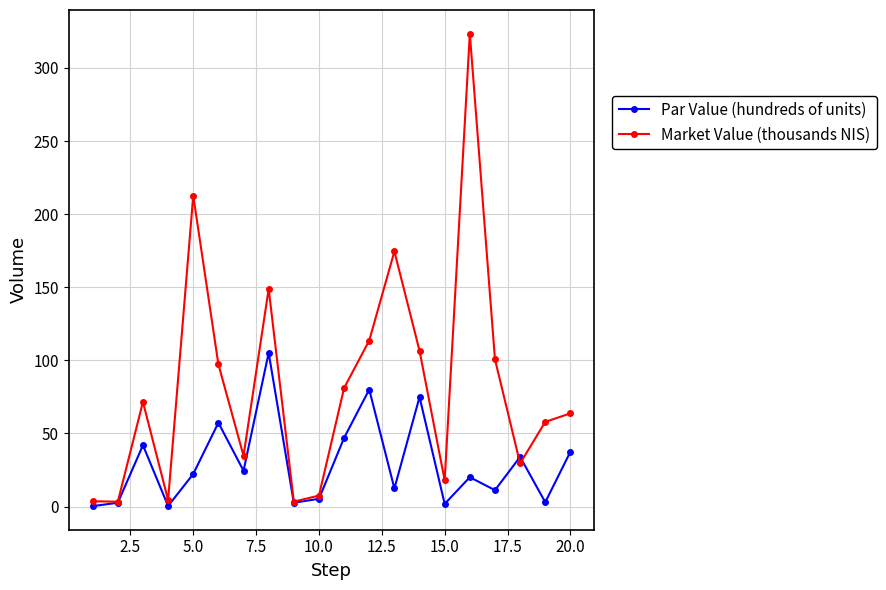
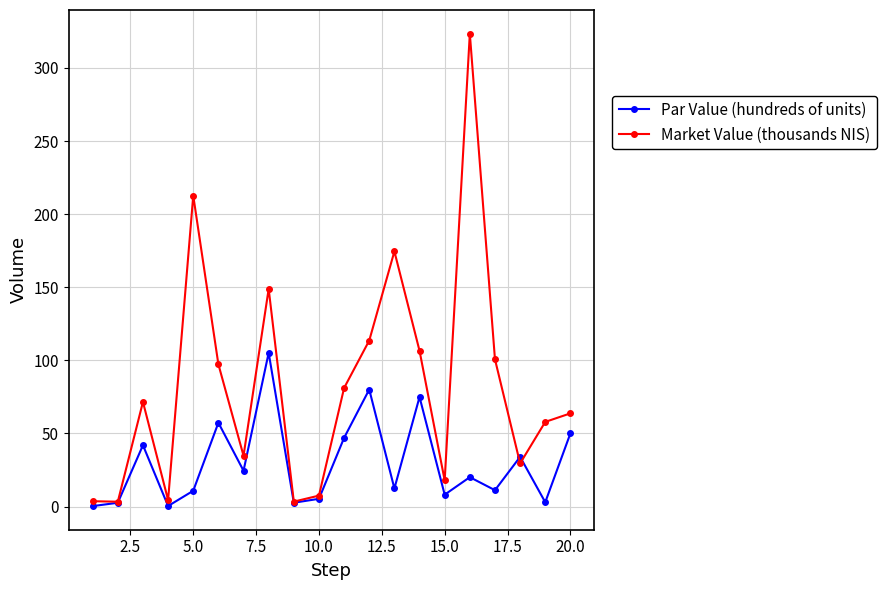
  {
    "Par Value (hundreds of units)": {
-     "5.0": 22,
+     "5.0": 11,
      "10.0": 5,
-     "15.0": 2,
-     "20.0": 37
+     "15.0": 8,
+     "20.0": 50
    },
    "Market Value (thousands NIS)": {
      "5.0": 213,
      "10.0": 7,
      "15.0": 18,
      "20.0": 64
    }
  }
